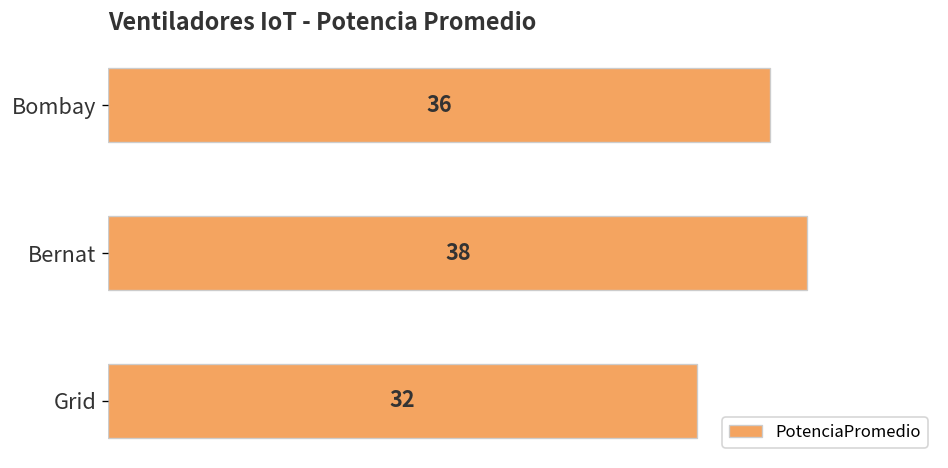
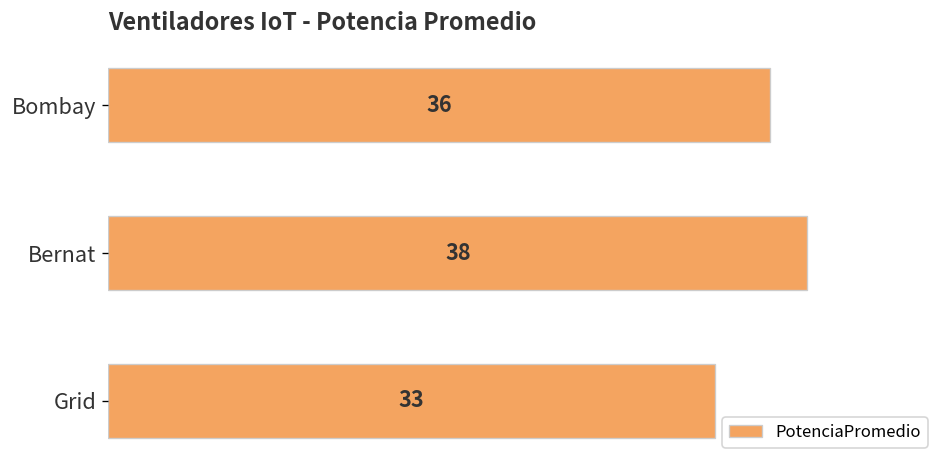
  {
    "Bombay": 36,
    "Bernat": 38,
-   "Grid": 32
+   "Grid": 33
  }
